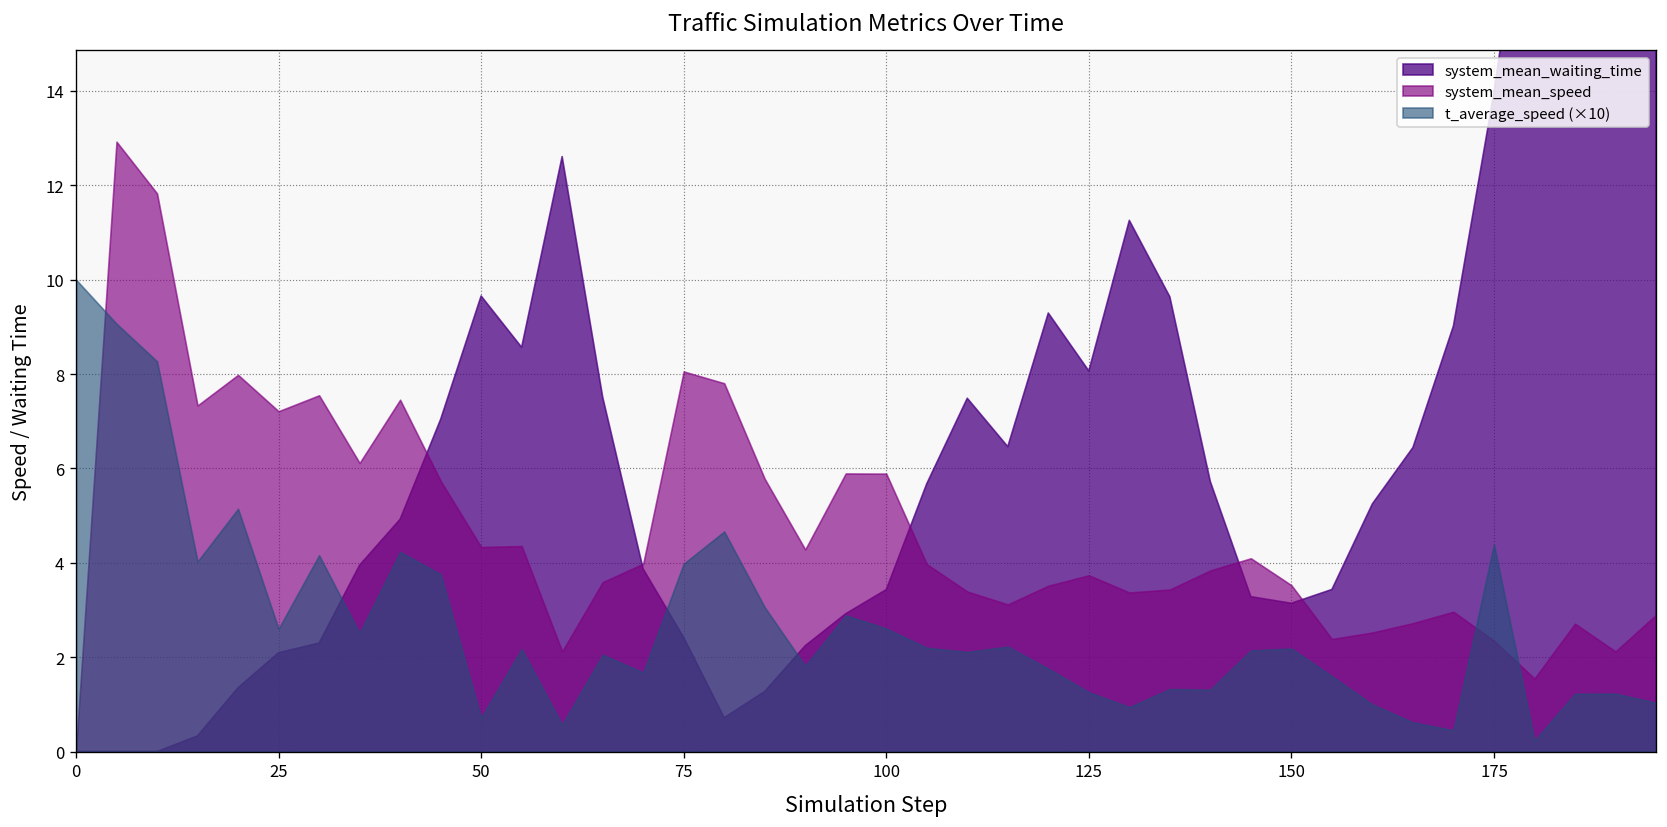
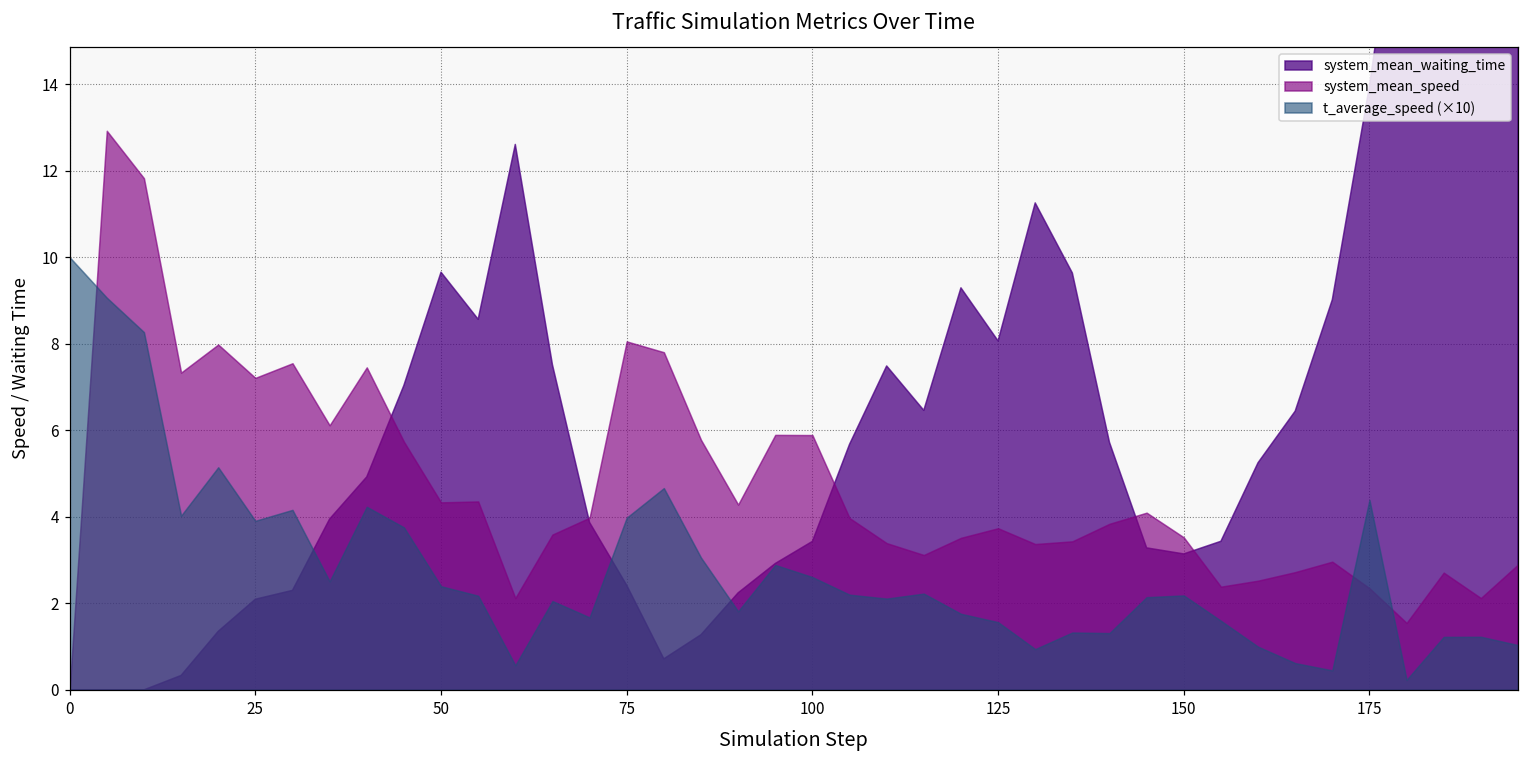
  {
    "t_average_speed (×10)": {
      "0": 10.0,
-     "25": 2.6,
-     "50": 0.7,
+     "25": 3.9,
+     "50": 2.4,
      "75": 4.0,
      "100": 2.6,
-     "125": 1.3,
+     "125": 1.6,
      "150": 2.2,
      "175": 4.4
    }
  }
